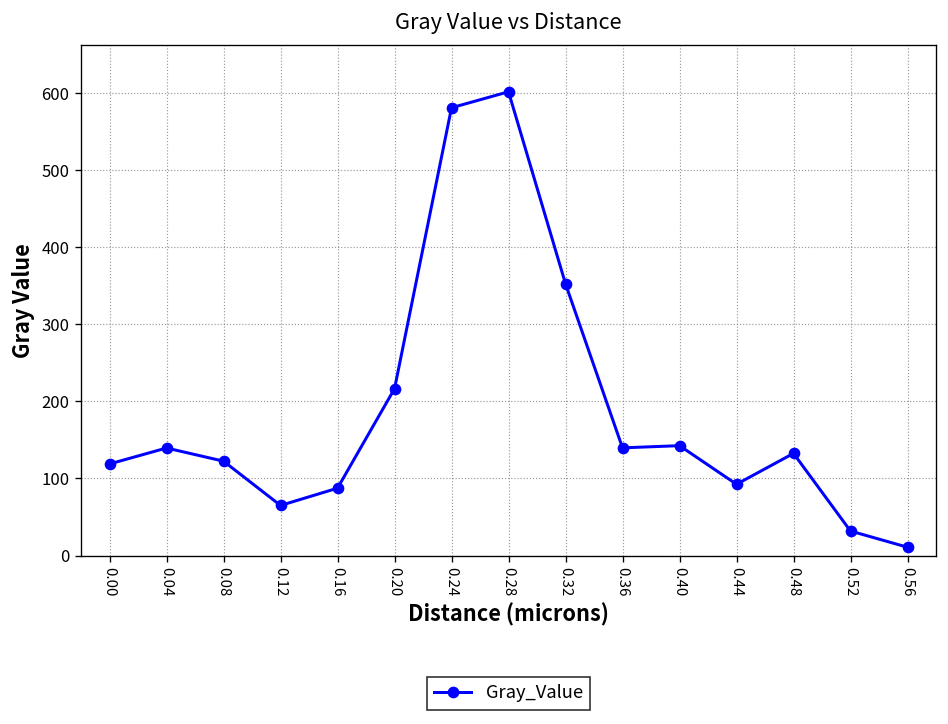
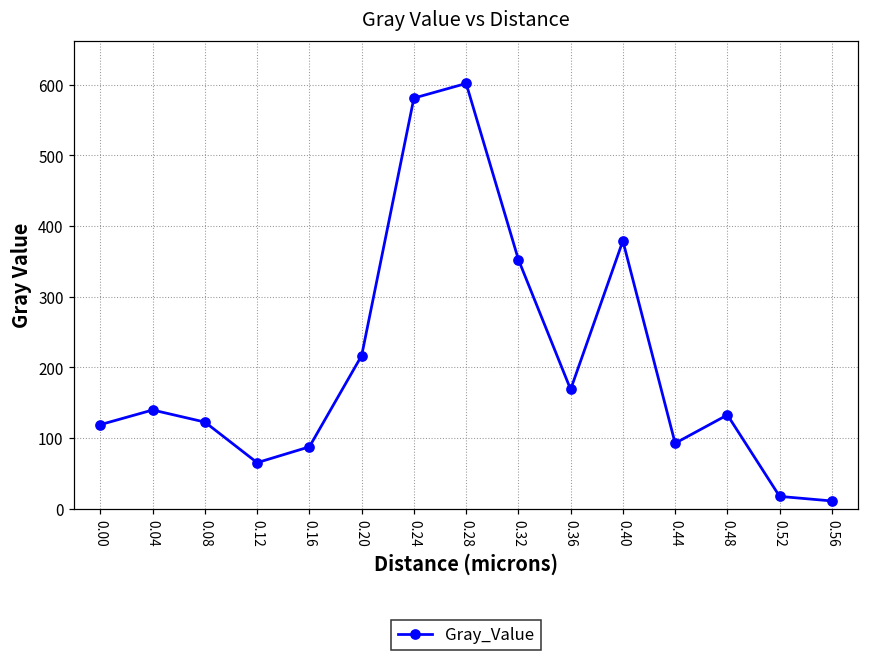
  {
    "0.00": 120,
    "0.04": 140,
    "0.08": 120,
    "0.12": 60,
    "0.16": 90,
    "0.20": 220,
    "0.24": 580,
    "0.28": 600,
    "0.32": 350,
-   "0.36": 140,
-   "0.40": 140,
+   "0.36": 170,
+   "0.40": 380,
    "0.44": 90,
    "0.48": 130,
-   "0.52": 30,
+   "0.52": 20,
    "0.56": 10
  }
